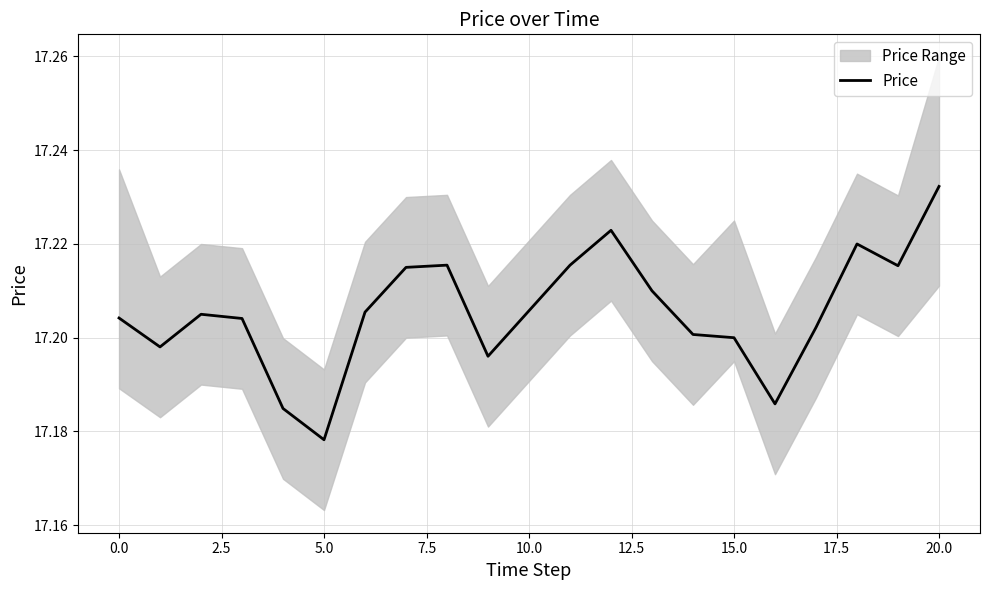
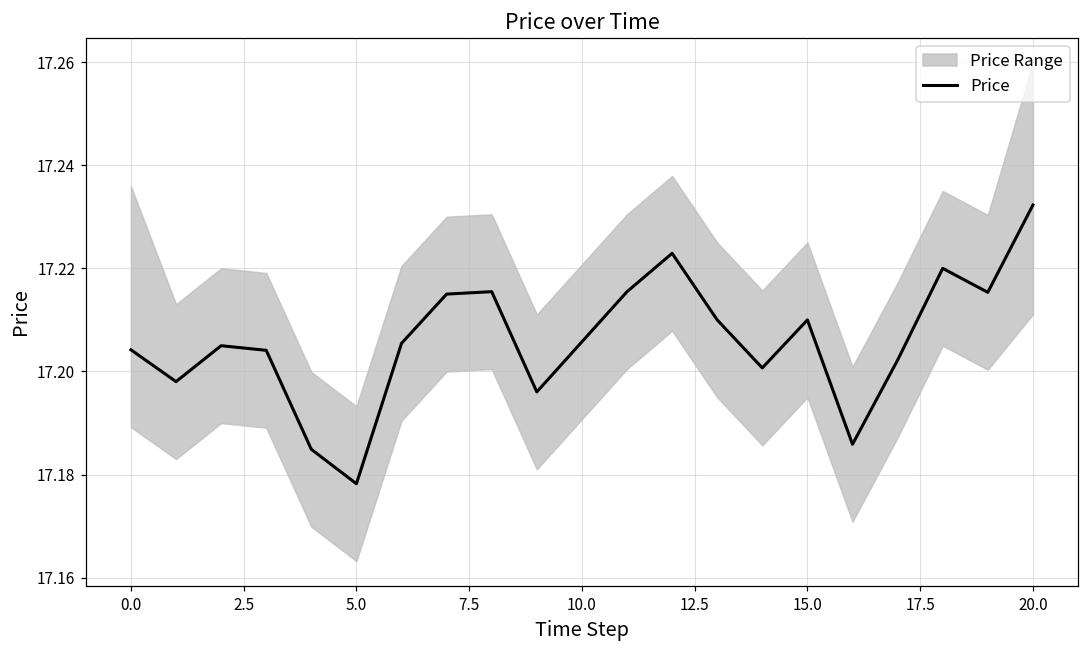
  {
    "Price": {
      "0.0": 17.204,
      "5.0": 17.178,
-     "15.0": 17.20,
+     "15.0": 17.21,
      "20.0": 17.232
    }
  }
